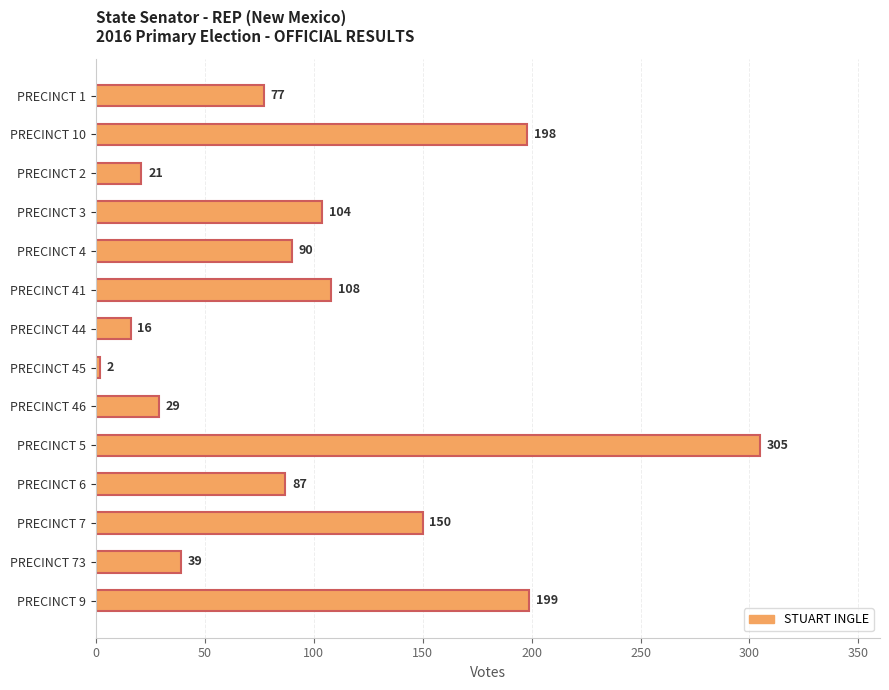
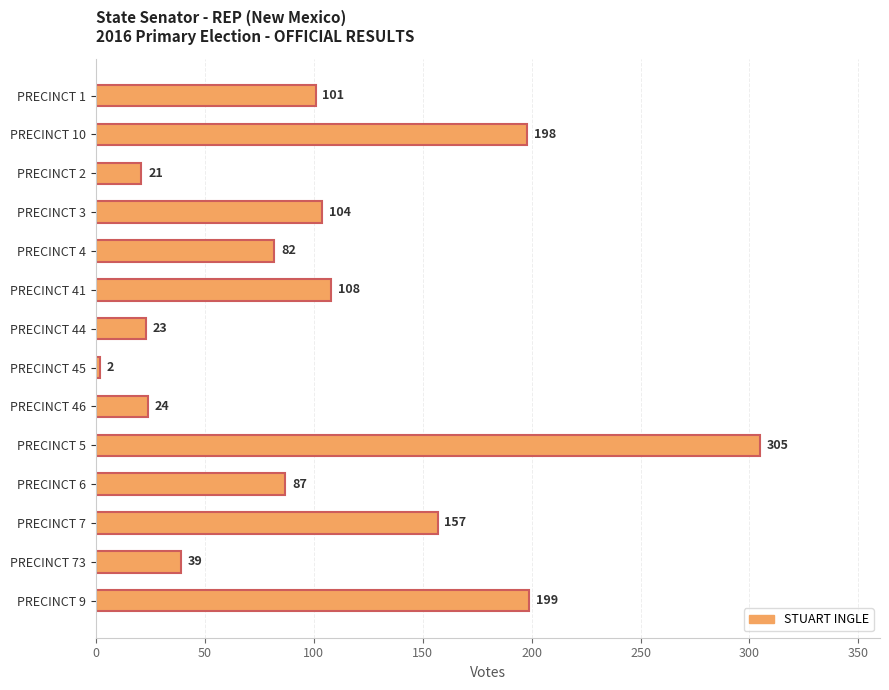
  {
-   "PRECINCT 1": 77,
+   "PRECINCT 1": 101,
    "PRECINCT 10": 198,
    "PRECINCT 2": 21,
    "PRECINCT 3": 104,
-   "PRECINCT 4": 90,
+   "PRECINCT 4": 82,
    "PRECINCT 41": 108,
-   "PRECINCT 44": 16,
+   "PRECINCT 44": 23,
    "PRECINCT 45": 2,
-   "PRECINCT 46": 29,
+   "PRECINCT 46": 24,
    "PRECINCT 5": 305,
    "PRECINCT 6": 87,
-   "PRECINCT 7": 150,
+   "PRECINCT 7": 157,
    "PRECINCT 73": 39,
    "PRECINCT 9": 199
  }
